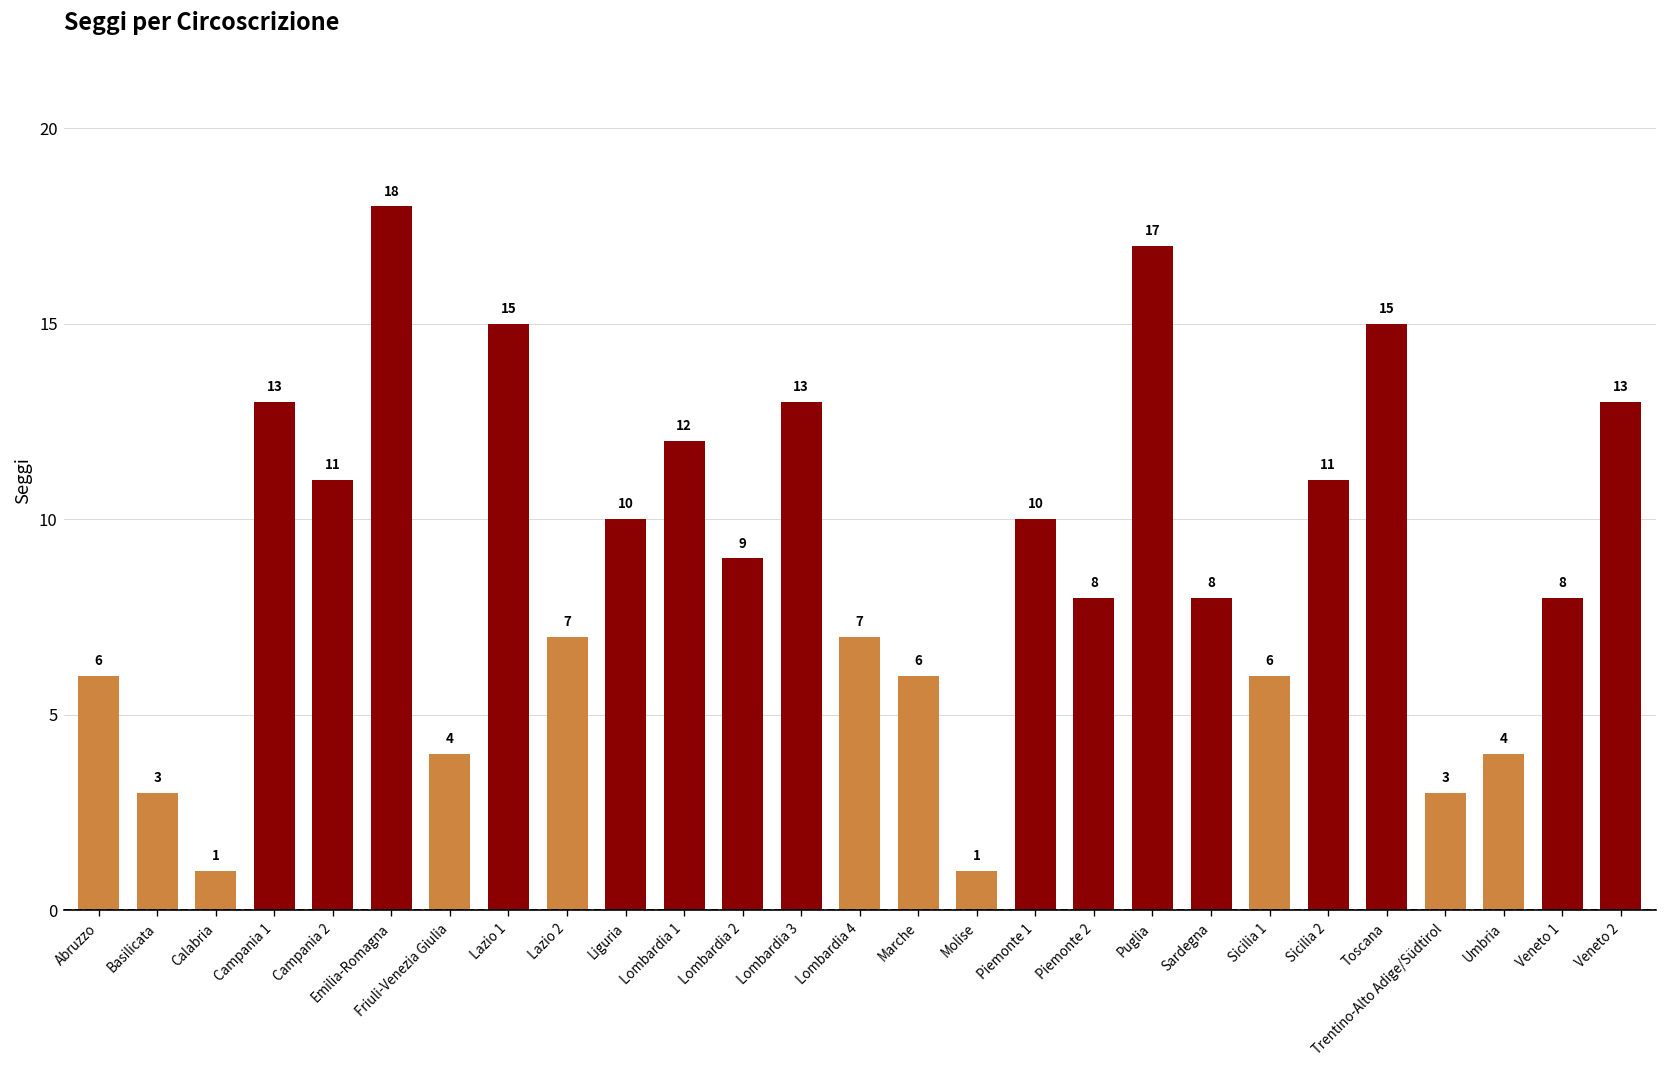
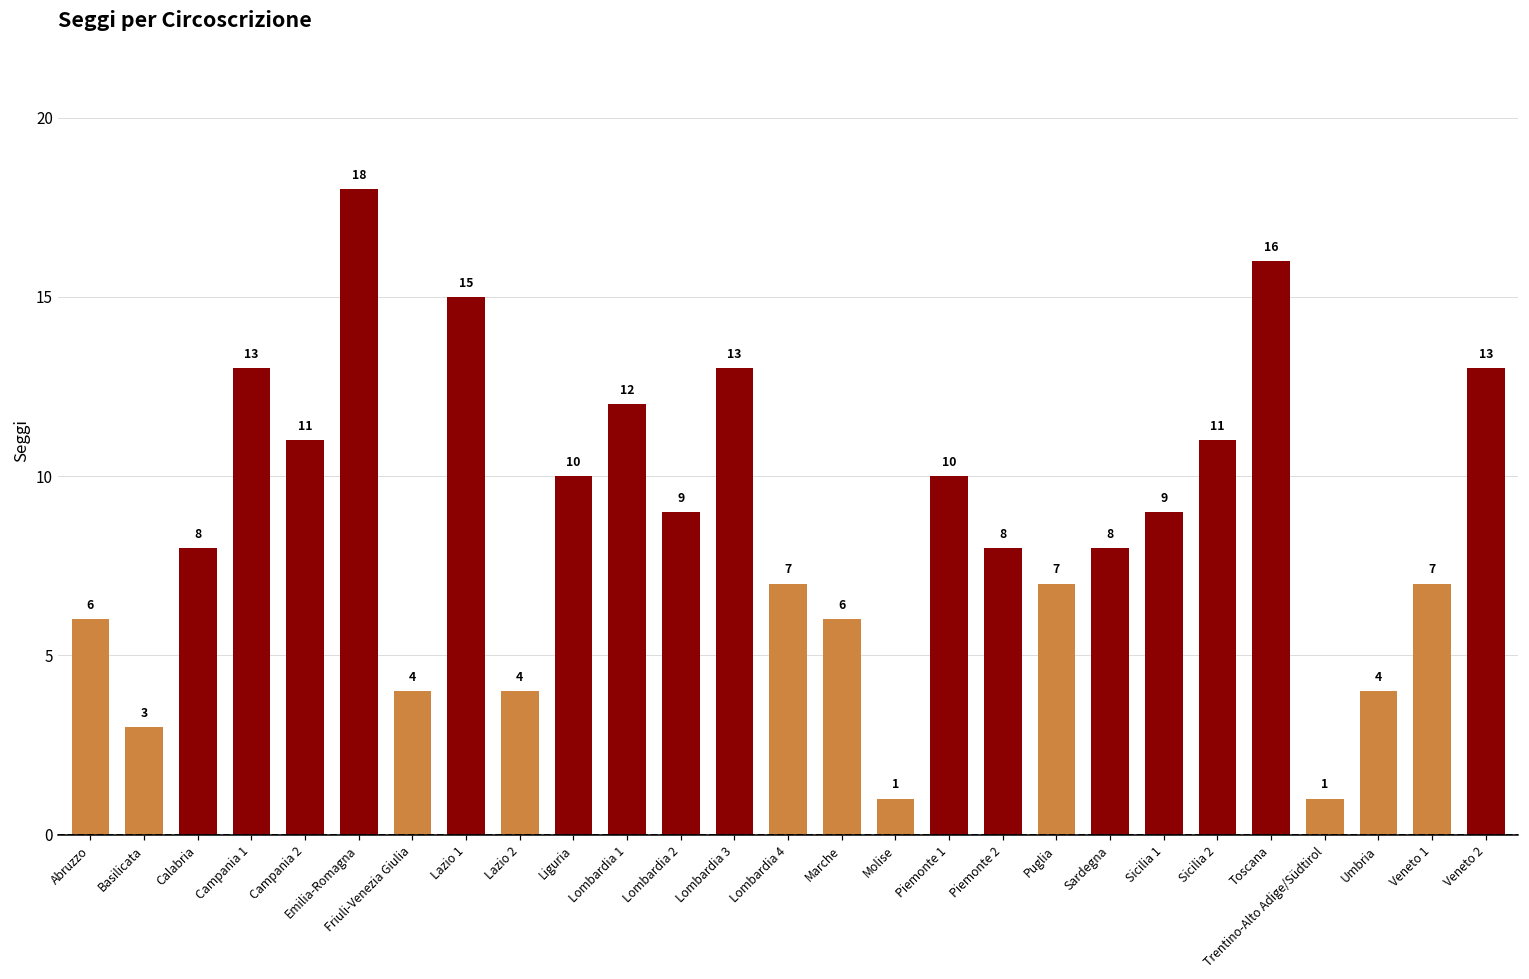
  {
    "Abruzzo": 6,
    "Basilicata": 3,
-   "Calabria": 1,
+   "Calabria": 8,
    "Campania 1": 13,
    "Campania 2": 11,
    "Emilia-Romagna": 18,
    "Friuli-Venezia Giulia": 4,
    "Lazio 1": 15,
-   "Lazio 2": 7,
+   "Lazio 2": 4,
    "Liguria": 10,
    "Lombardia 1": 12,
    "Lombardia 2": 9,
    "Lombardia 3": 13,
    "Lombardia 4": 7,
    "Marche": 6,
    "Molise": 1,
    "Piemonte 1": 10,
    "Piemonte 2": 8,
-   "Puglia": 17,
+   "Puglia": 7,
    "Sardegna": 8,
-   "Sicilia 1": 6,
+   "Sicilia 1": 9,
    "Sicilia 2": 11,
-   "Toscana": 15,
-   "Trentino-Alto Adige/Südtirol": 3,
+   "Toscana": 16,
+   "Trentino-Alto Adige/Südtirol": 1,
    "Umbria": 4,
-   "Veneto 1": 8,
+   "Veneto 1": 7,
    "Veneto 2": 13
  }
